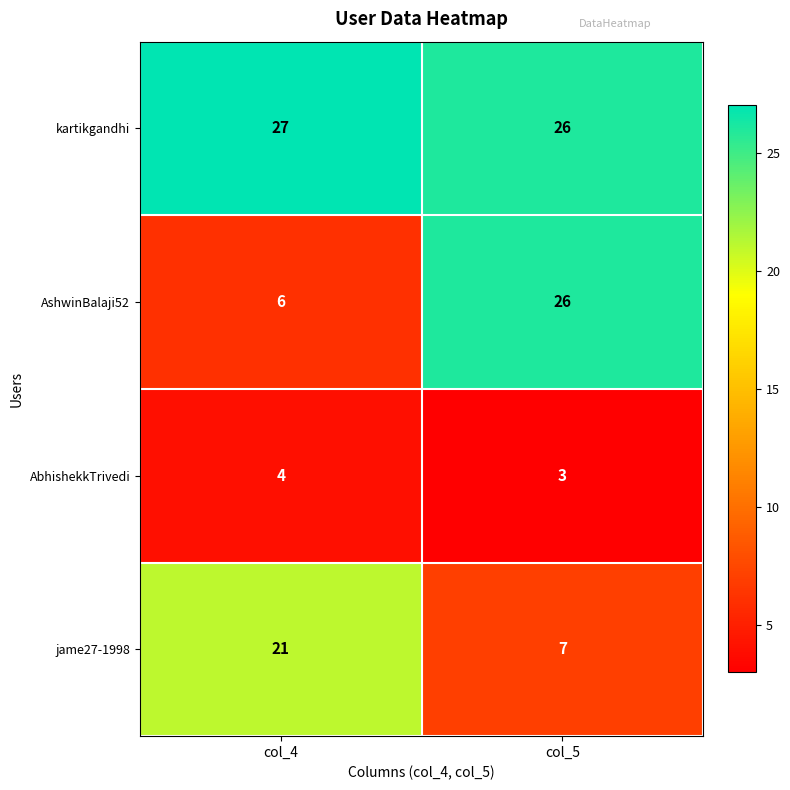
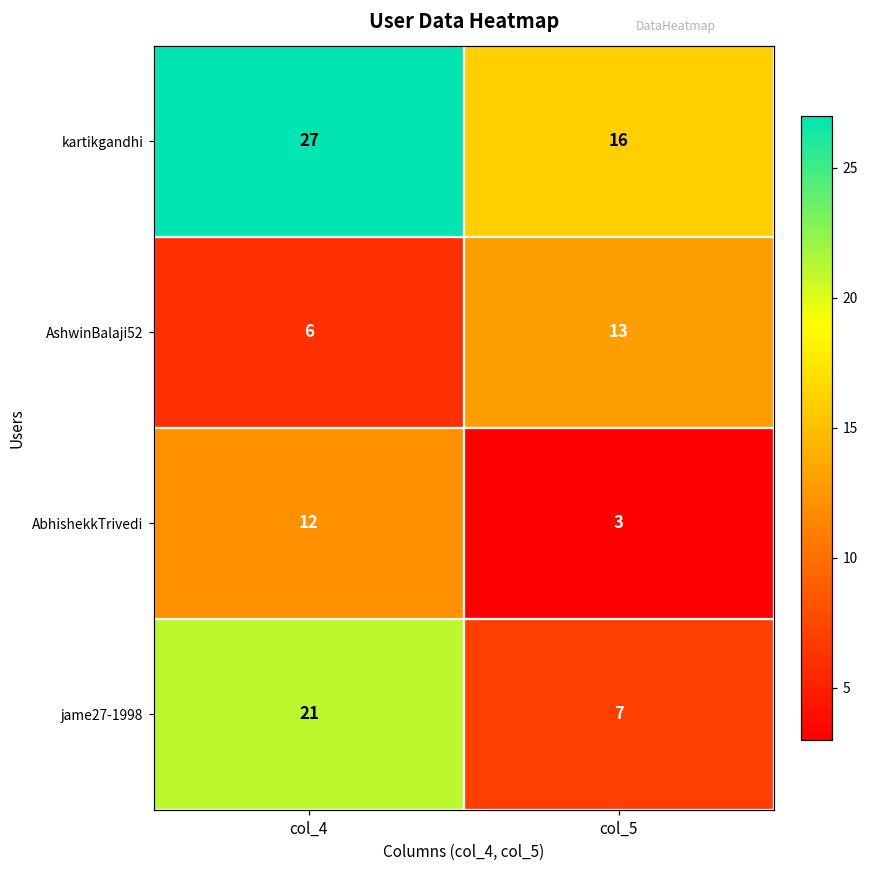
  {
    "kartikgandhi": {
      "col_4": 27,
-     "col_5": 26
+     "col_5": 16
    },
    "AshwinBalaji52": {
      "col_4": 6,
-     "col_5": 26
+     "col_5": 13
    },
    "AbhishekkTrivedi": {
-     "col_4": 4,
+     "col_4": 12,
      "col_5": 3
    },
    "jame27-1998": {
      "col_4": 21,
      "col_5": 7
    }
  }
